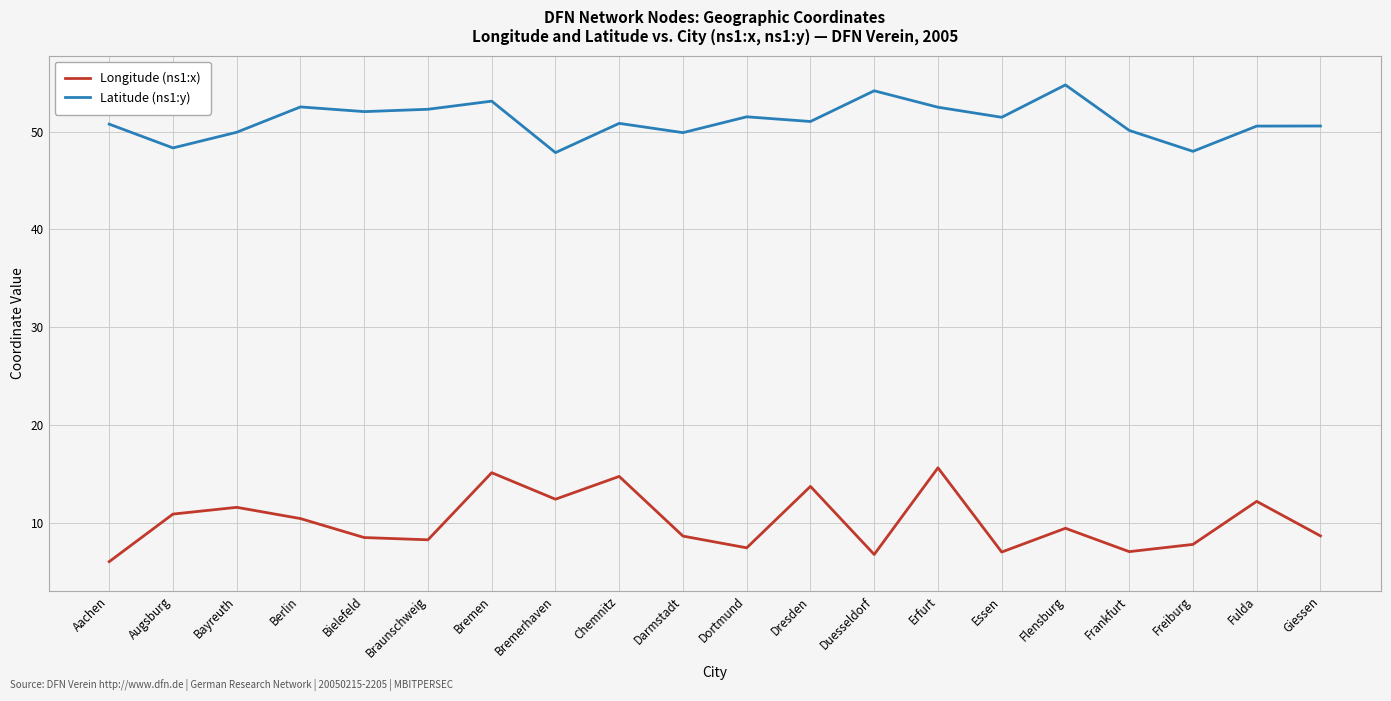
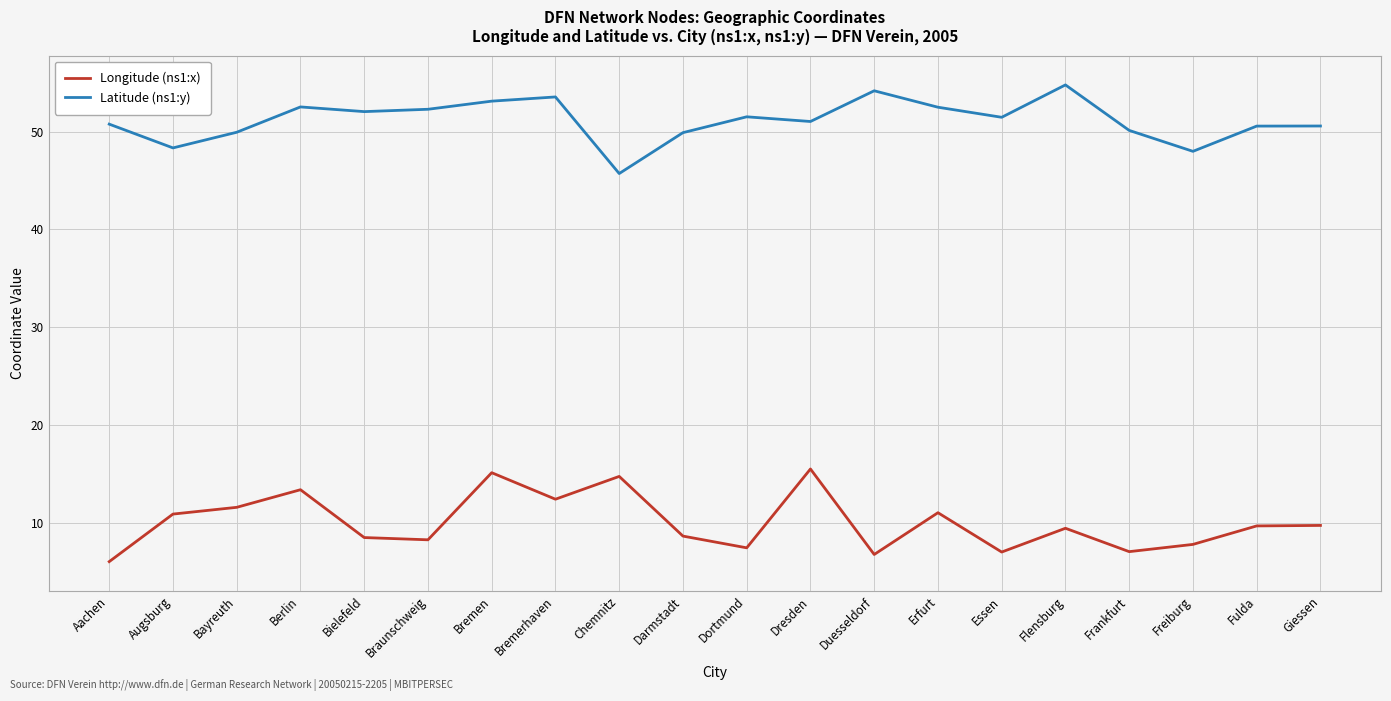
  {
    "Longitude (ns1:x)": {
      "Aachen": 6,
      "Augsburg": 11,
      "Bayreuth": 12,
-     "Berlin": 10,
+     "Berlin": 13,
      "Bielefeld": 9,
      "Braunschweig": 8,
      "Bremen": 15,
      "Bremerhaven": 12,
      "Chemnitz": 15,
      "Darmstadt": 9,
      "Dortmund": 7,
-     "Dresden": 14,
+     "Dresden": 16,
      "Duesseldorf": 7,
-     "Erfurt": 16,
+     "Erfurt": 11,
      "Essen": 7,
      "Flensburg": 9,
      "Frankfurt": 7,
      "Freiburg": 8,
-     "Fulda": 12,
-     "Giessen": 9
+     "Fulda": 10,
+     "Giessen": 10
    },
    "Latitude (ns1:y)": {
      "Aachen": 51,
      "Augsburg": 48,
      "Bayreuth": 50,
      "Berlin": 53,
      "Bielefeld": 52,
      "Braunschweig": 52,
      "Bremen": 53,
-     "Bremerhaven": 48,
-     "Chemnitz": 51,
+     "Bremerhaven": 54,
+     "Chemnitz": 46,
      "Darmstadt": 50,
      "Dortmund": 52,
      "Dresden": 51,
      "Duesseldorf": 54,
      "Erfurt": 52,
      "Essen": 51,
      "Flensburg": 55,
      "Frankfurt": 50,
      "Freiburg": 48,
      "Fulda": 51,
      "Giessen": 51
    }
  }
